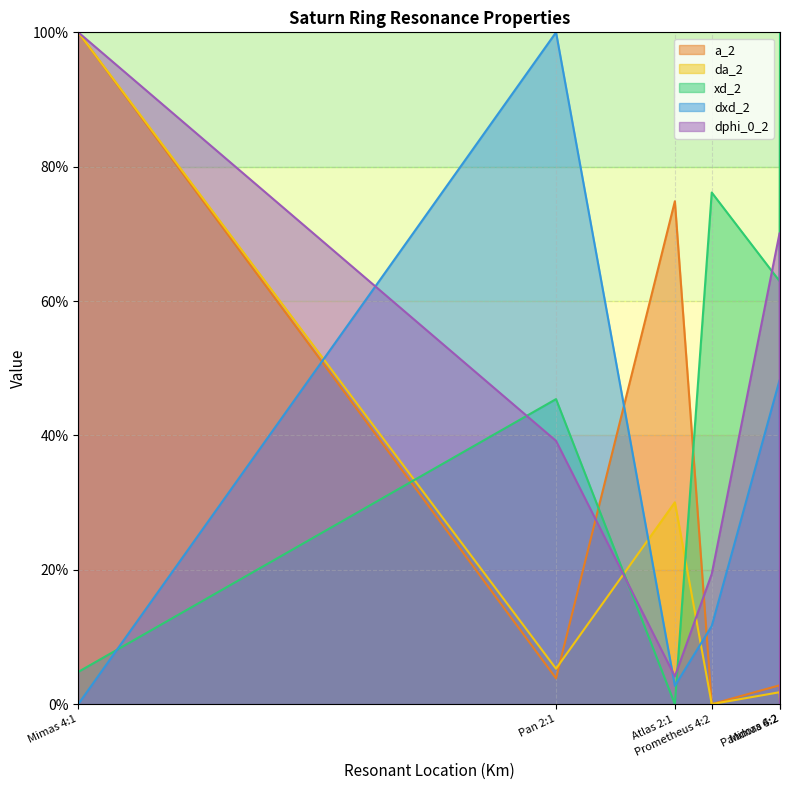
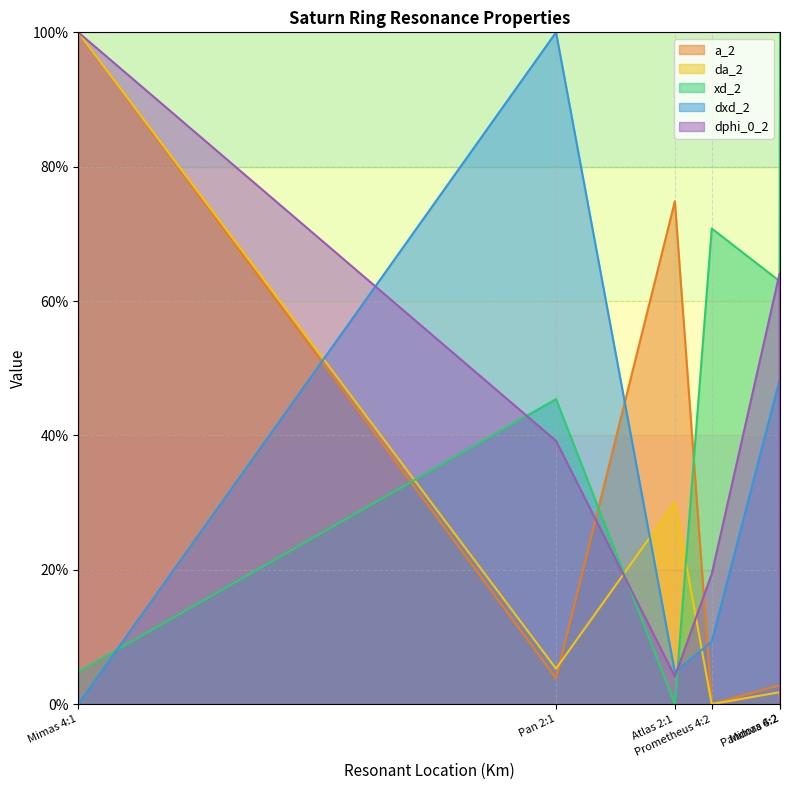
  {
    "xd_2": {
      "Mimas 4:1": "5%",
      "Pan 2:1": "45%",
      "Atlas 2:1": "0%",
-     "Prometheus 4:2": "76%",
+     "Prometheus 4:2": "71%",
      "Mimas 6:2": "63%",
      "Pandora 4:2": "100%"
    },
    "dxd_2": {
      "Mimas 4:1": "0%",
      "Pan 2:1": "100%",
-     "Atlas 2:1": "3%",
-     "Prometheus 4:2": "12%",
+     "Atlas 2:1": "5%",
+     "Prometheus 4:2": "9%",
      "Mimas 6:2": "48%",
      "Pandora 4:2": "35%"
    },
    "dphi_0_2": {
      "Pan 2:1": "39%",
      "Atlas 2:1": "4%",
      "Prometheus 4:2": "19%",
-     "Mimas 6:2": "70%"
+     "Mimas 6:2": "64%"
    }
  }
